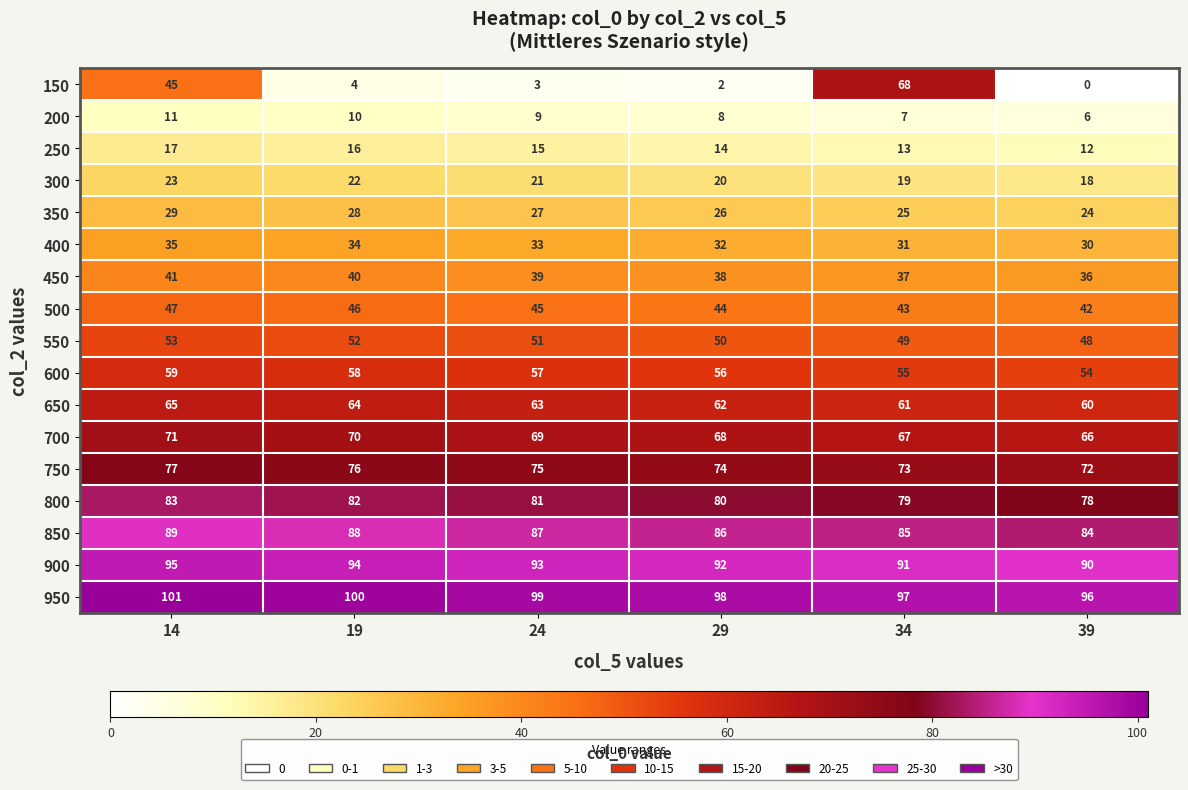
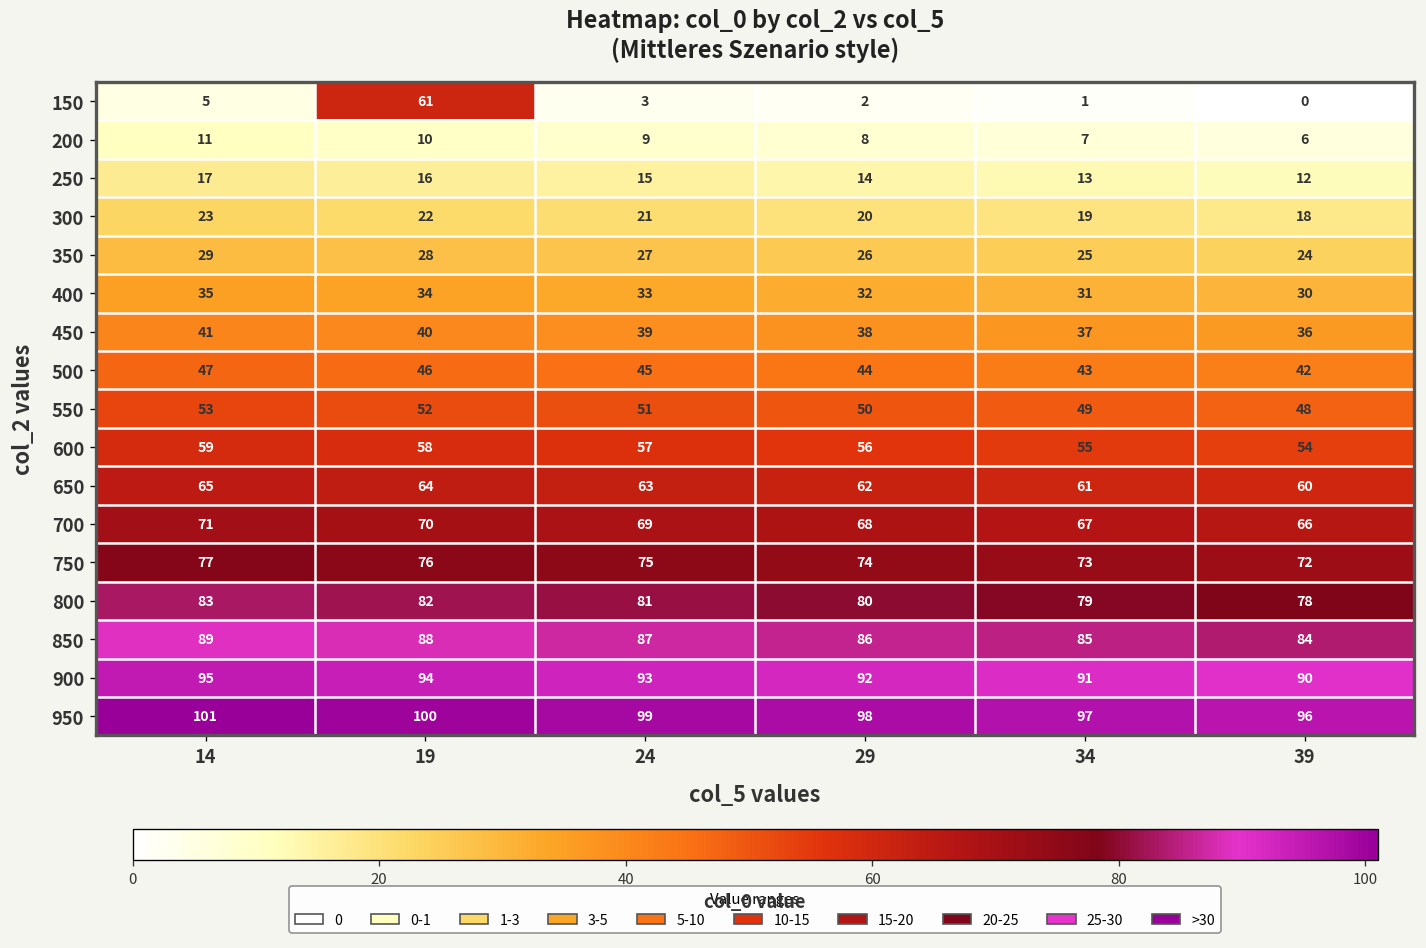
  {
    "150": {
-     "14": 45,
-     "19": 4,
+     "14": 5,
+     "19": 61,
      "24": 3,
      "29": 2,
-     "34": 68,
+     "34": 1,
      "39": 0
    },
    "200": {
      "14": 11,
      "19": 10,
      "24": 9,
      "29": 8,
      "34": 7,
      "39": 6
    },
    "250": {
      "14": 17,
      "19": 16,
      "24": 15,
      "29": 14,
      "34": 13,
      "39": 12
    },
    "300": {
      "14": 23,
      "19": 22,
      "24": 21,
      "29": 20,
      "34": 19,
      "39": 18
    },
    "350": {
      "14": 29,
      "19": 28,
      "24": 27,
      "29": 26,
      "34": 25,
      "39": 24
    },
    "400": {
      "14": 35,
      "19": 34,
      "24": 33,
      "29": 32,
      "34": 31,
      "39": 30
    },
    "450": {
      "14": 41,
      "19": 40,
      "24": 39,
      "29": 38,
      "34": 37,
      "39": 36
    },
    "500": {
      "14": 47,
      "19": 46,
      "24": 45,
      "29": 44,
      "34": 43,
      "39": 42
    },
    "550": {
      "14": 53,
      "19": 52,
      "24": 51,
      "29": 50,
      "34": 49,
      "39": 48
    },
    "600": {
      "14": 59,
      "19": 58,
      "24": 57,
      "29": 56,
      "34": 55,
      "39": 54
    },
    "650": {
      "14": 65,
      "19": 64,
      "24": 63,
      "29": 62,
      "34": 61,
      "39": 60
    },
    "700": {
      "14": 71,
      "19": 70,
      "24": 69,
      "29": 68,
      "34": 67,
      "39": 66
    },
    "750": {
      "14": 77,
      "19": 76,
      "24": 75,
      "29": 74,
      "34": 73,
      "39": 72
    },
    "800": {
      "14": 83,
      "19": 82,
      "24": 81,
      "29": 80,
      "34": 79,
      "39": 78
    },
    "850": {
      "14": 89,
      "19": 88,
      "24": 87,
      "29": 86,
      "34": 85,
      "39": 84
    },
    "900": {
      "14": 95,
      "19": 94,
      "24": 93,
      "29": 92,
      "34": 91,
      "39": 90
    },
    "950": {
      "14": 101,
      "19": 100,
      "24": 99,
      "29": 98,
      "34": 97,
      "39": 96
    }
  }
